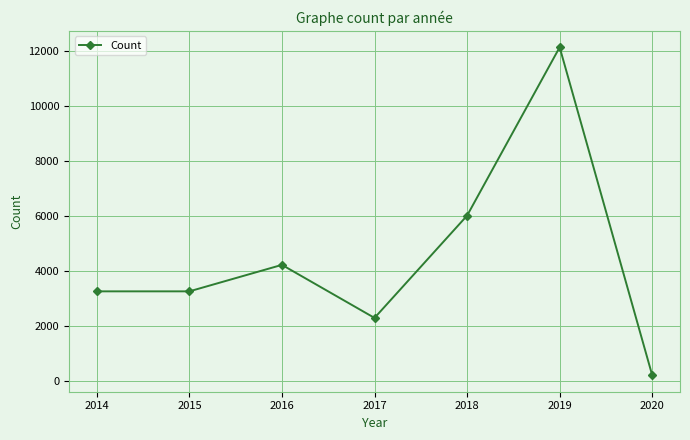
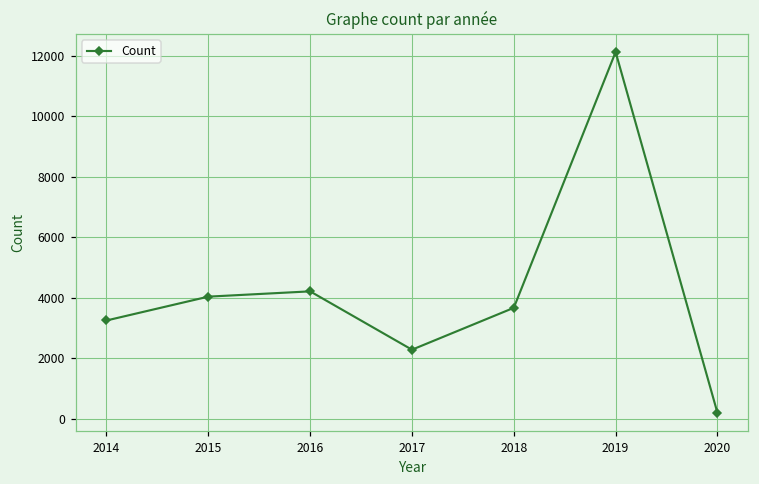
  {
    "2014": 3200,
-   "2015": 3200,
+   "2015": 4000,
    "2016": 4200,
    "2017": 2300,
-   "2018": 6000,
+   "2018": 3700,
    "2019": 12100,
    "2020": 200
  }
